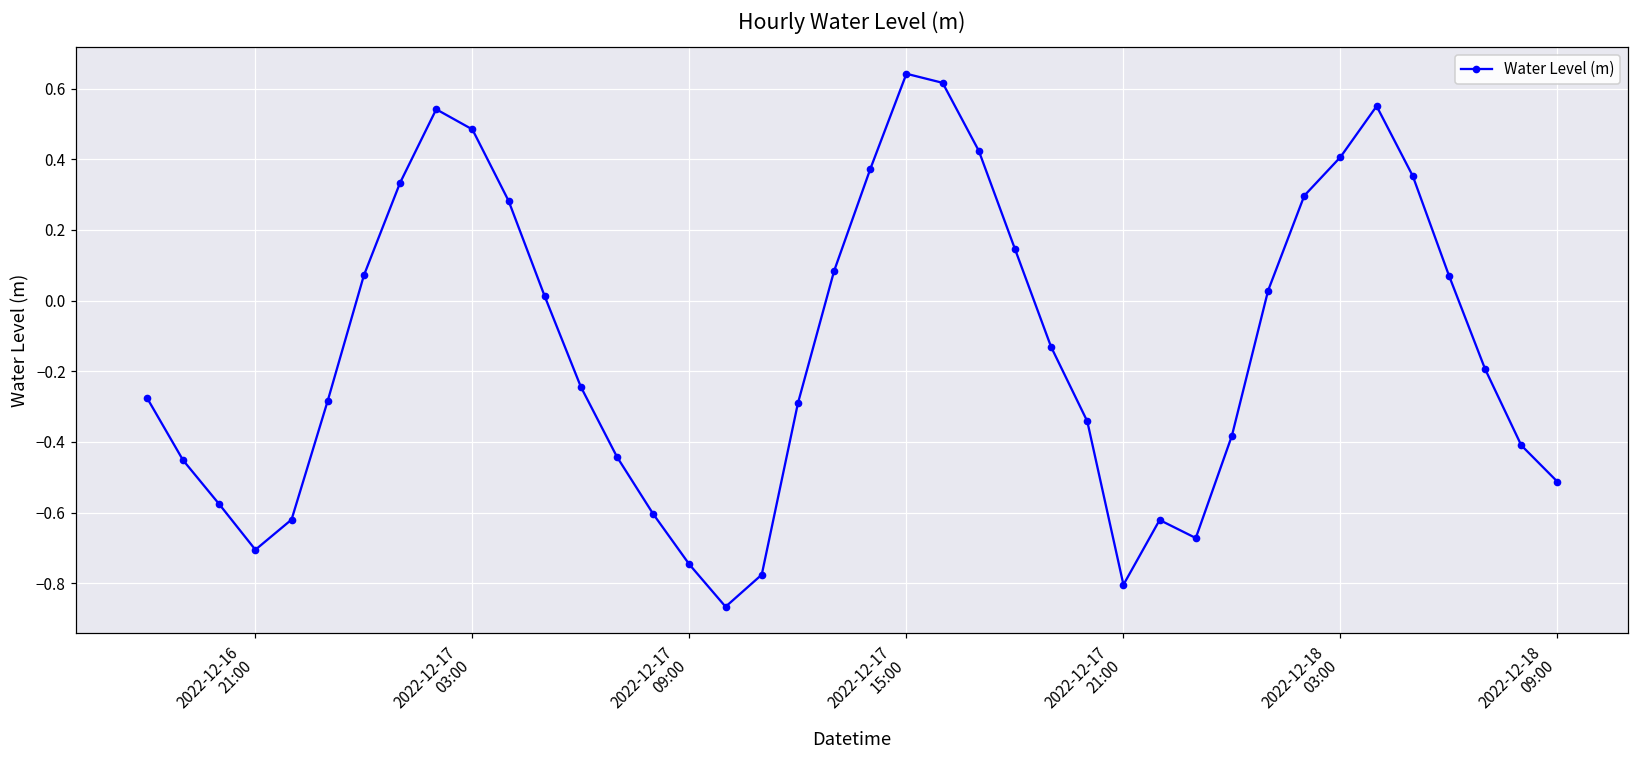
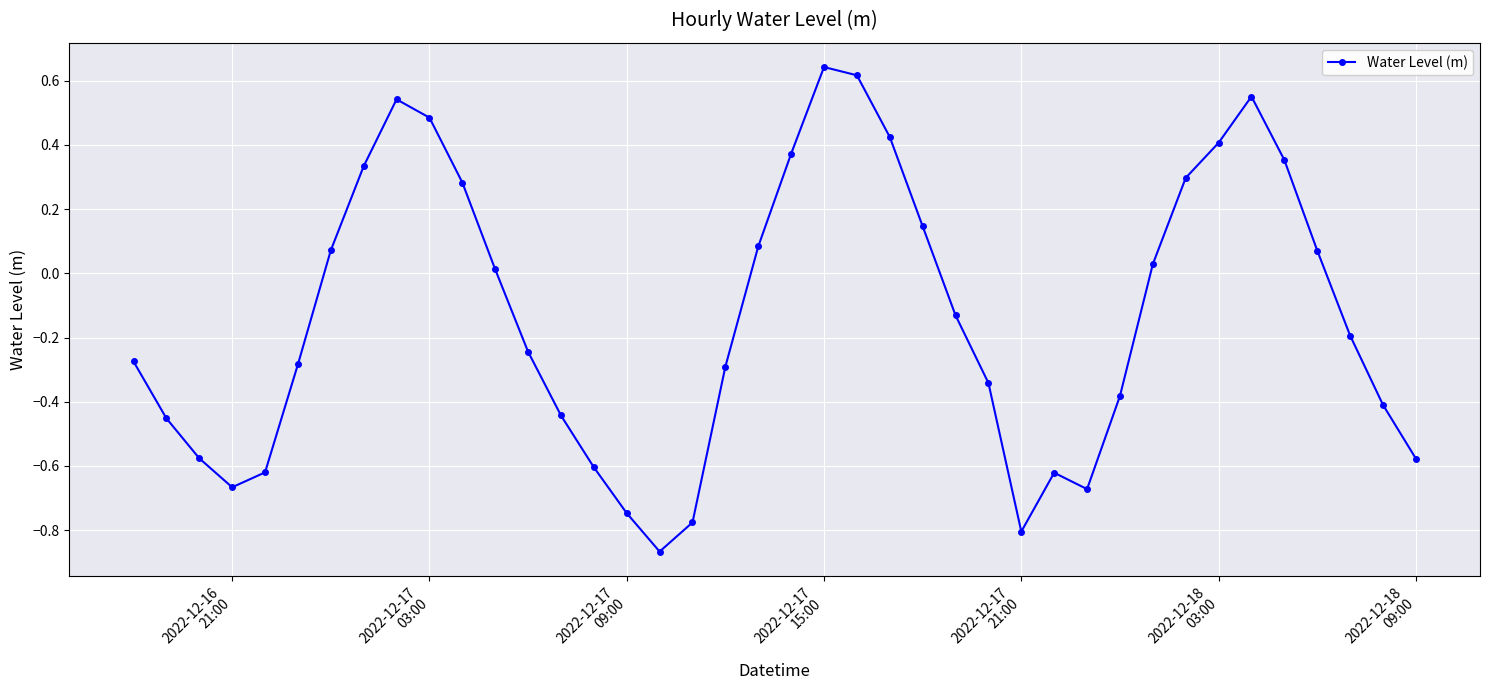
  {
-   "2022-12-16 21:00": -0.71,
+   "2022-12-16 21:00": -0.67,
    "2022-12-17 03:00": 0.48,
    "2022-12-17 09:00": -0.75,
    "2022-12-17 15:00": 0.64,
    "2022-12-17 21:00": -0.80,
    "2022-12-18 03:00": 0.41,
-   "2022-12-18 09:00": -0.51
+   "2022-12-18 09:00": -0.58
  }
